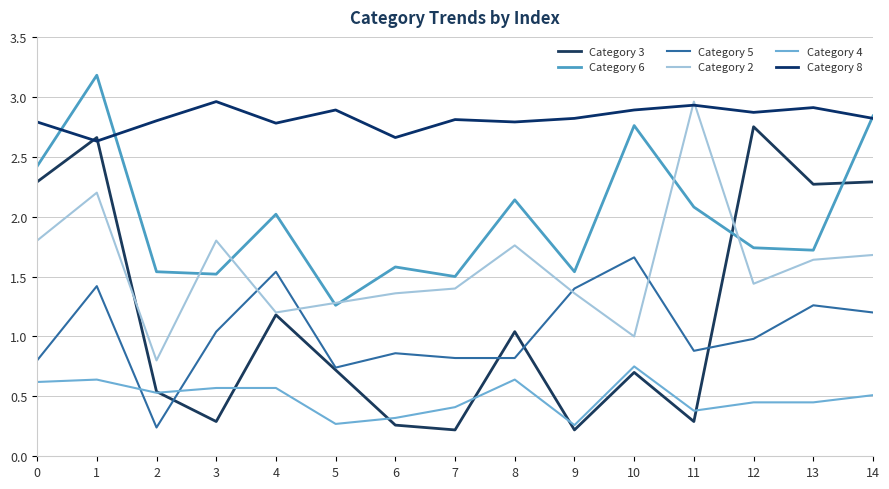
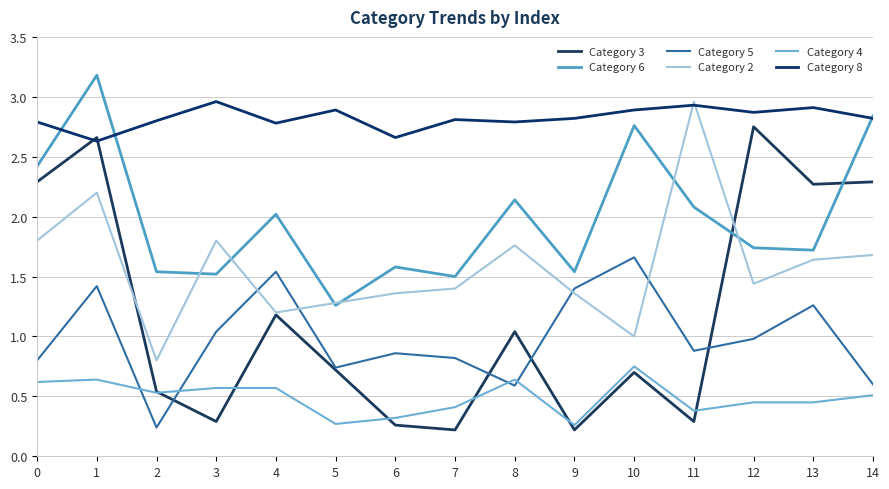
  {
    "Category 5": {
      "0": 0.80,
      "1": 1.42,
      "2": 0.24,
      "3": 1.04,
      "4": 1.54,
      "6": 0.86,
      "7": 0.82,
-     "8": 0.82,
+     "8": 0.59,
      "9": 1.40,
      "10": 1.66,
      "11": 0.88,
      "12": 0.98,
      "13": 1.26,
-     "14": 1.2
+     "14": 0.6
    }
  }
